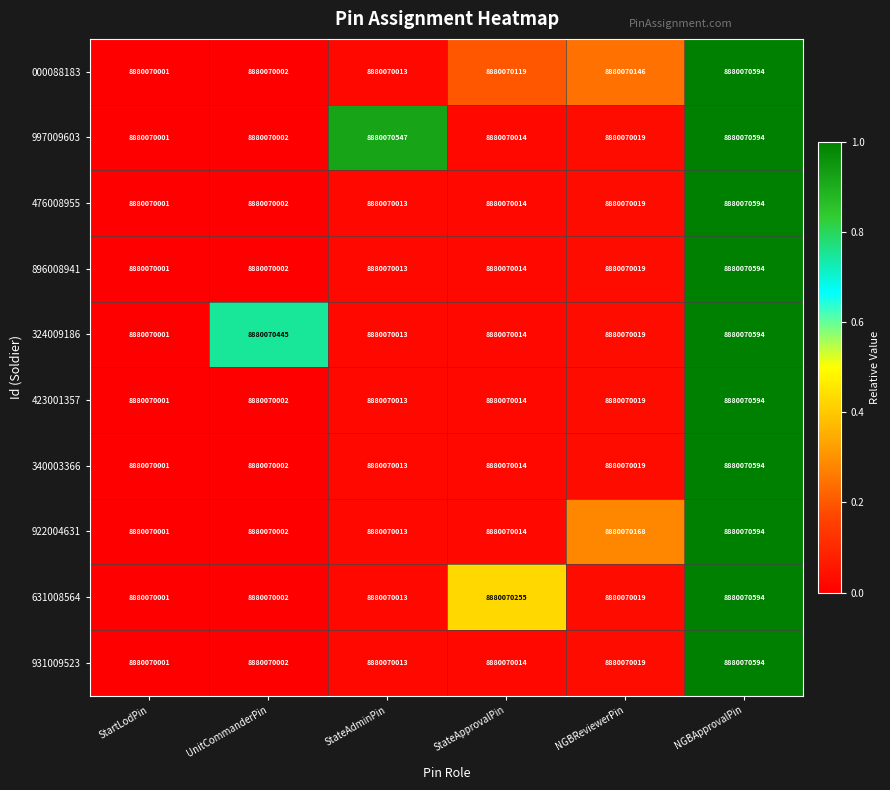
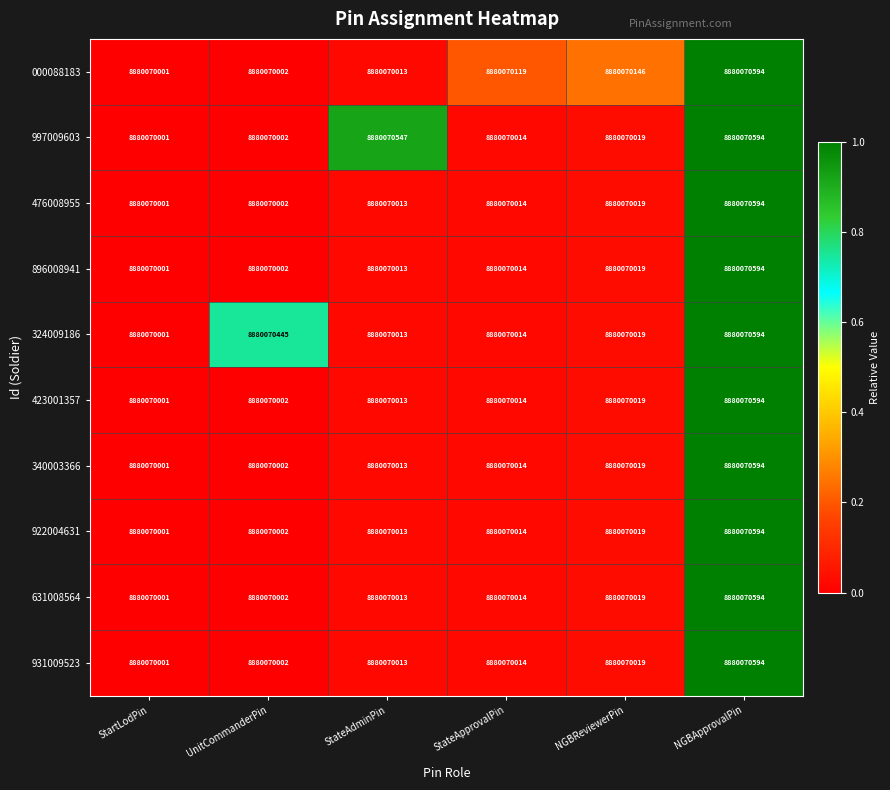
  {
    "000088183": {
      "StartLodPin": 8880070001,
      "UnitCommanderPin": 8880070002,
      "StateAdminPin": 8880070013,
      "StateApprovalPin": 8880070119,
      "NGBReviewerPin": 8880070146,
      "NGBApprovalPin": 8880070594
    },
    "997009603": {
      "StartLodPin": 8880070001,
      "UnitCommanderPin": 8880070002,
      "StateAdminPin": 8880070547,
      "StateApprovalPin": 8880070014,
      "NGBReviewerPin": 8880070019,
      "NGBApprovalPin": 8880070594
    },
    "476008955": {
      "StartLodPin": 8880070001,
      "UnitCommanderPin": 8880070002,
      "StateAdminPin": 8880070013,
      "StateApprovalPin": 8880070014,
      "NGBReviewerPin": 8880070019,
      "NGBApprovalPin": 8880070594
    },
    "896008941": {
      "StartLodPin": 8880070001,
      "UnitCommanderPin": 8880070002,
      "StateAdminPin": 8880070013,
      "StateApprovalPin": 8880070014,
      "NGBReviewerPin": 8880070019,
      "NGBApprovalPin": 8880070594
    },
    "324009186": {
      "StartLodPin": 8880070001,
      "UnitCommanderPin": 8880070445,
      "StateAdminPin": 8880070013,
      "StateApprovalPin": 8880070014,
      "NGBReviewerPin": 8880070019,
      "NGBApprovalPin": 8880070594
    },
    "423001357": {
      "StartLodPin": 8880070001,
      "UnitCommanderPin": 8880070002,
      "StateAdminPin": 8880070013,
      "StateApprovalPin": 8880070014,
      "NGBReviewerPin": 8880070019,
      "NGBApprovalPin": 8880070594
    },
    "340003366": {
      "StartLodPin": 8880070001,
      "UnitCommanderPin": 8880070002,
      "StateAdminPin": 8880070013,
      "StateApprovalPin": 8880070014,
      "NGBReviewerPin": 8880070019,
      "NGBApprovalPin": 8880070594
    },
    "922004631": {
      "StartLodPin": 8880070001,
      "UnitCommanderPin": 8880070002,
      "StateAdminPin": 8880070013,
      "StateApprovalPin": 8880070014,
-     "NGBReviewerPin": 8880070168,
+     "NGBReviewerPin": 8880070019,
      "NGBApprovalPin": 8880070594
    },
    "631008564": {
      "StartLodPin": 8880070001,
      "UnitCommanderPin": 8880070002,
      "StateAdminPin": 8880070013,
-     "StateApprovalPin": 8880070255,
+     "StateApprovalPin": 8880070014,
      "NGBReviewerPin": 8880070019,
      "NGBApprovalPin": 8880070594
    },
    "931009523": {
      "StartLodPin": 8880070001,
      "UnitCommanderPin": 8880070002,
      "StateAdminPin": 8880070013,
      "StateApprovalPin": 8880070014,
      "NGBReviewerPin": 8880070019,
      "NGBApprovalPin": 8880070594
    }
  }
